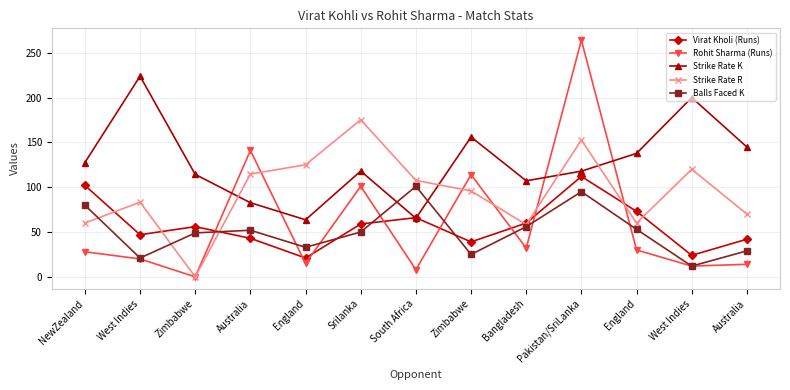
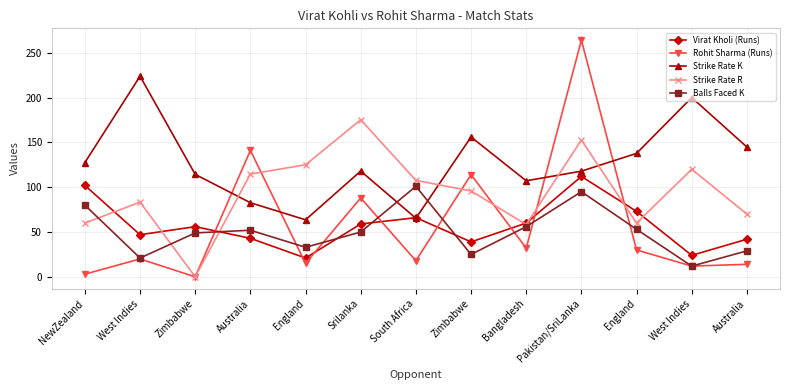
  {
    "Rohit Sharma (Runs)": {
-     "NewZealand": 30,
-     "Srilanka": 100,
-     "South Africa": 10,
+     "NewZealand": 0,
+     "Srilanka": 90,
+     "South Africa": 20,
      "Bangladesh": 30,
      "Pakistan/SriLanka": 260
    },
    "Strike Rate R": {
      "NewZealand": 60,
      "Srilanka": 180,
      "South Africa": 110,
      "Pakistan/SriLanka": 150
    }
  }
